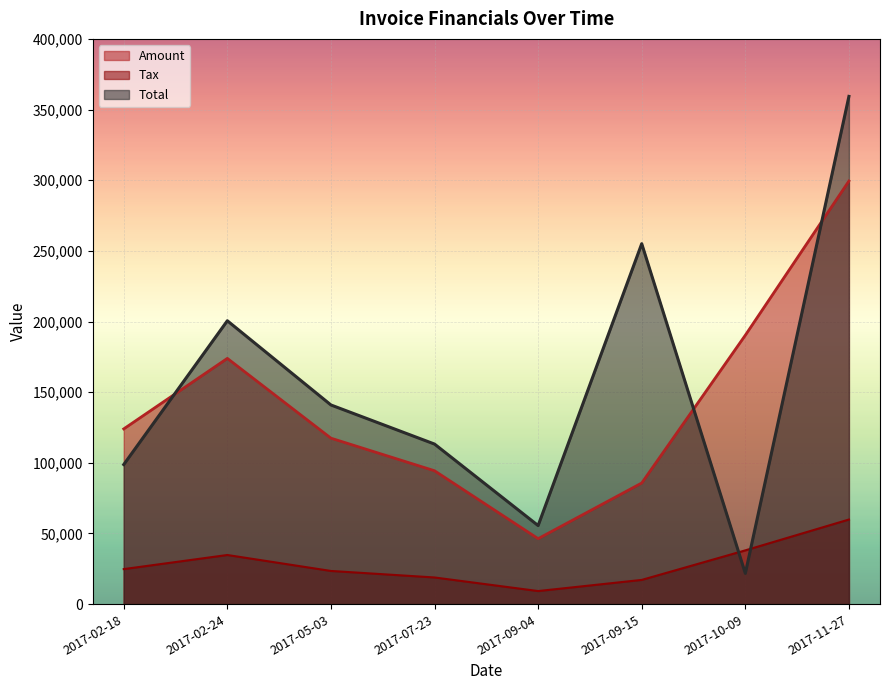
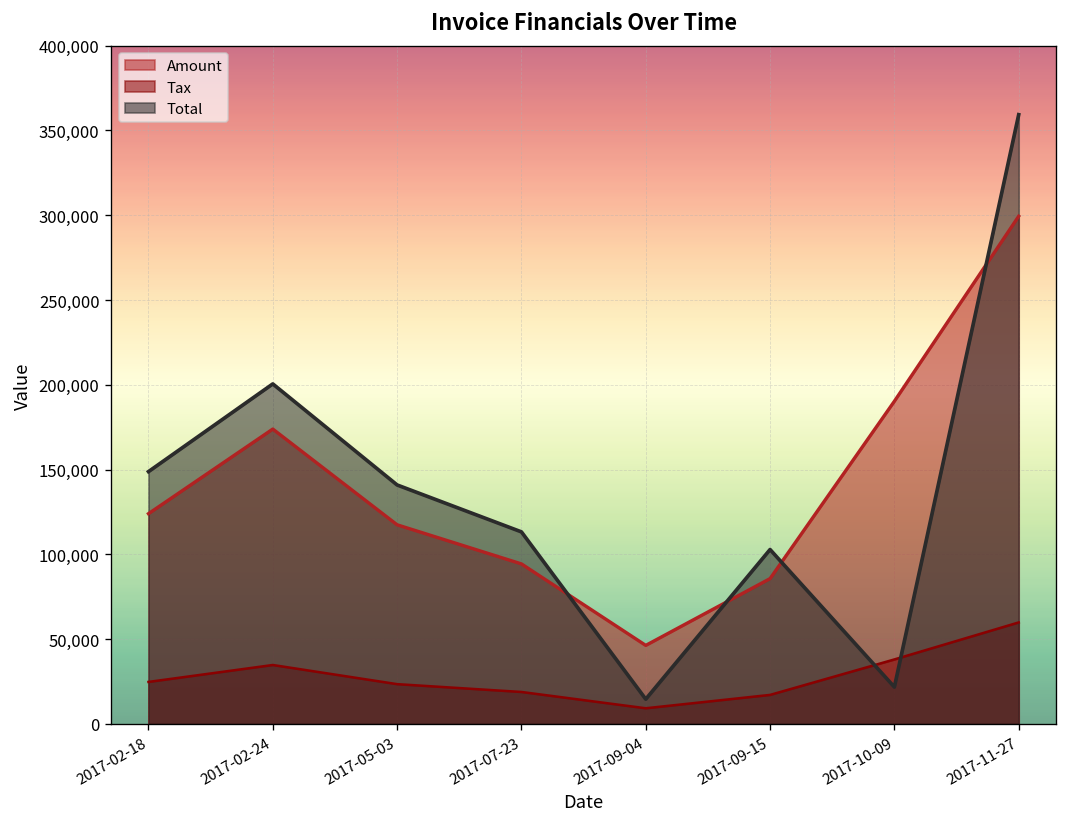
  {
    "Total": {
-     "2017-02-18": "99,000",
+     "2017-02-18": "149,000",
      "2017-02-24": "201,000",
      "2017-05-03": "141,000",
      "2017-07-23": "113,000",
-     "2017-09-04": "56,000",
-     "2017-09-15": "255,000",
+     "2017-09-04": "15,000",
+     "2017-09-15": "103,000",
      "2017-10-09": "22,000",
      "2017-11-27": "359,000"
    }
  }
